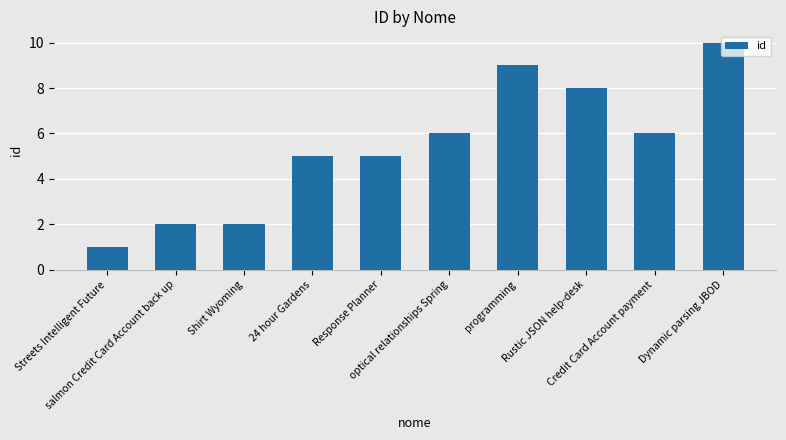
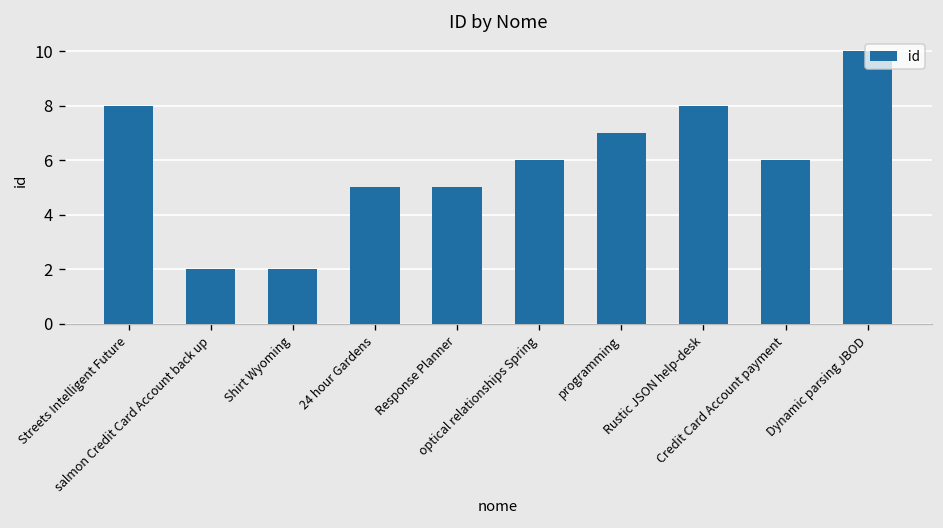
  {
-   "Streets Intelligent Future": 1,
+   "Streets Intelligent Future": 8,
    "salmon Credit Card Account back up": 2,
    "Shirt Wyoming": 2,
    "24 hour Gardens": 5,
    "Response Planner": 5,
    "optical relationships Spring": 6,
-   "programming": 9,
+   "programming": 7,
    "Rustic JSON help-desk": 8,
    "Credit Card Account payment": 6
  }
